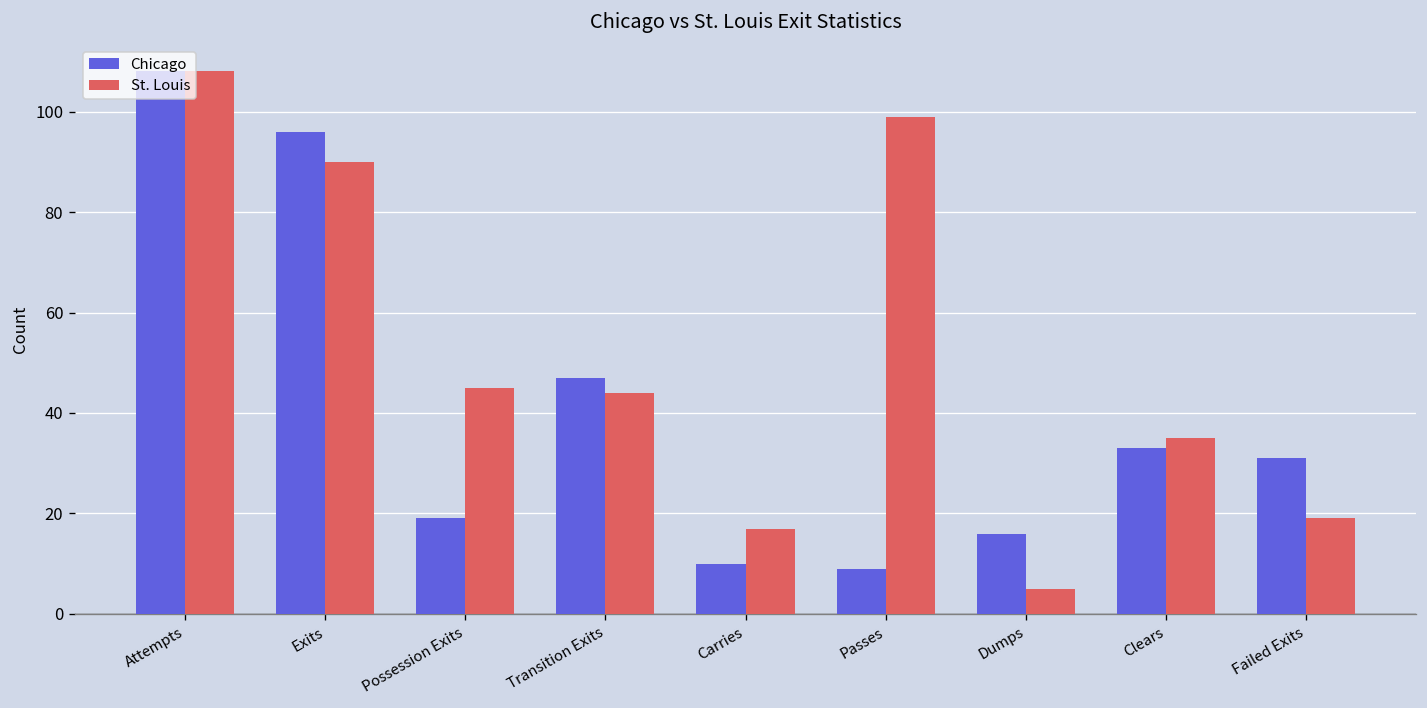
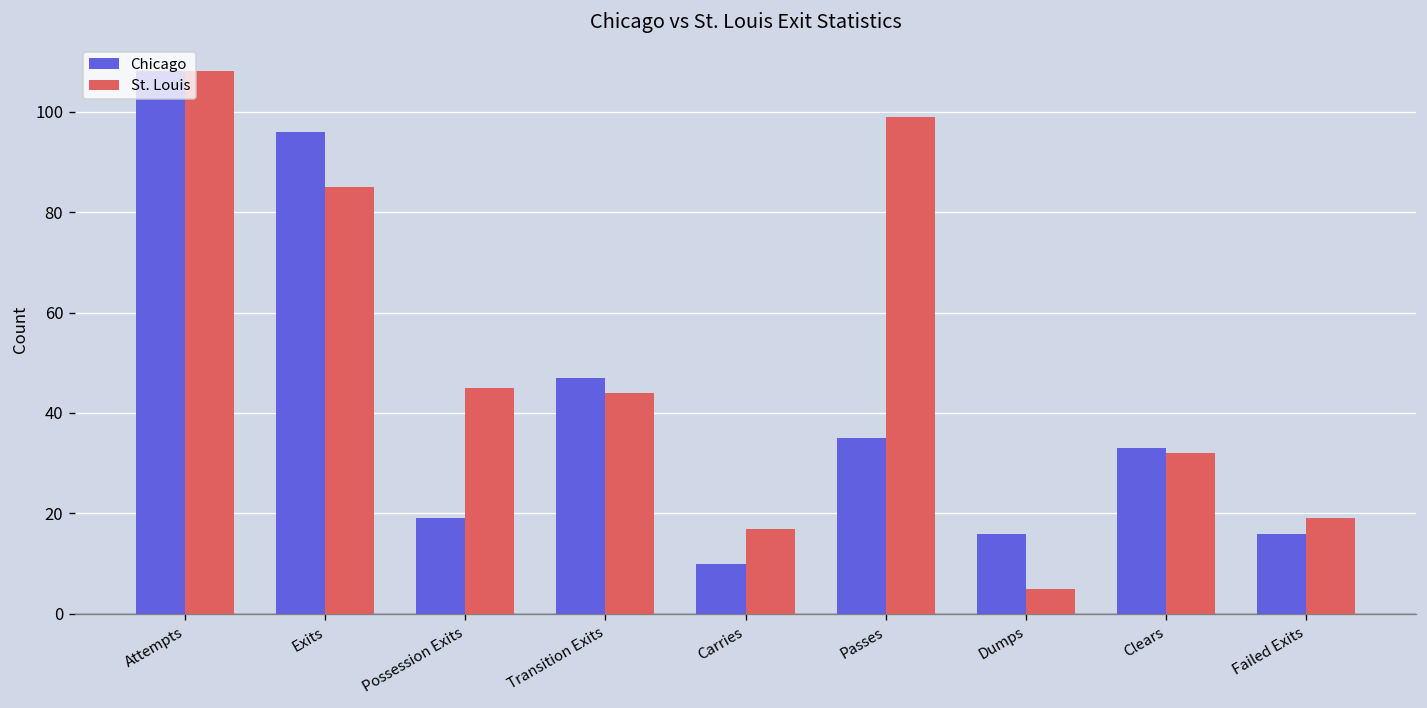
  {
    "Chicago": {
      "Exits": 96,
      "Possession Exits": 19,
      "Transition Exits": 47,
      "Carries": 10,
-     "Passes": 9,
+     "Passes": 35,
      "Dumps": 16,
      "Clears": 33,
-     "Failed Exits": 31
+     "Failed Exits": 16
    },
    "St. Louis": {
      "Attempts": 108,
-     "Exits": 90,
+     "Exits": 85,
      "Possession Exits": 45,
      "Transition Exits": 44,
      "Carries": 17,
      "Passes": 99,
      "Dumps": 5,
-     "Clears": 35,
+     "Clears": 32,
      "Failed Exits": 19
    }
  }
